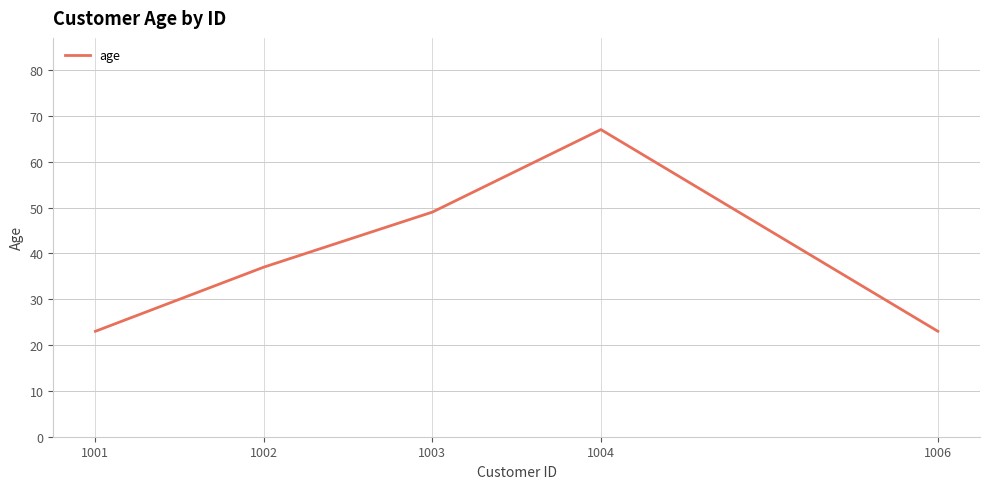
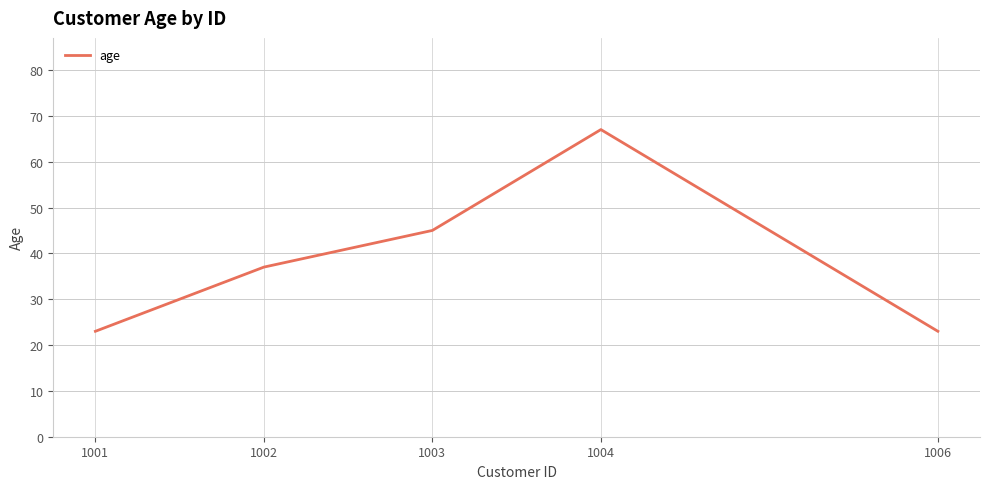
  {
    "1001": 23,
    "1002": 37,
-   "1003": 49,
+   "1003": 45,
    "1004": 67,
    "1006": 23
  }
